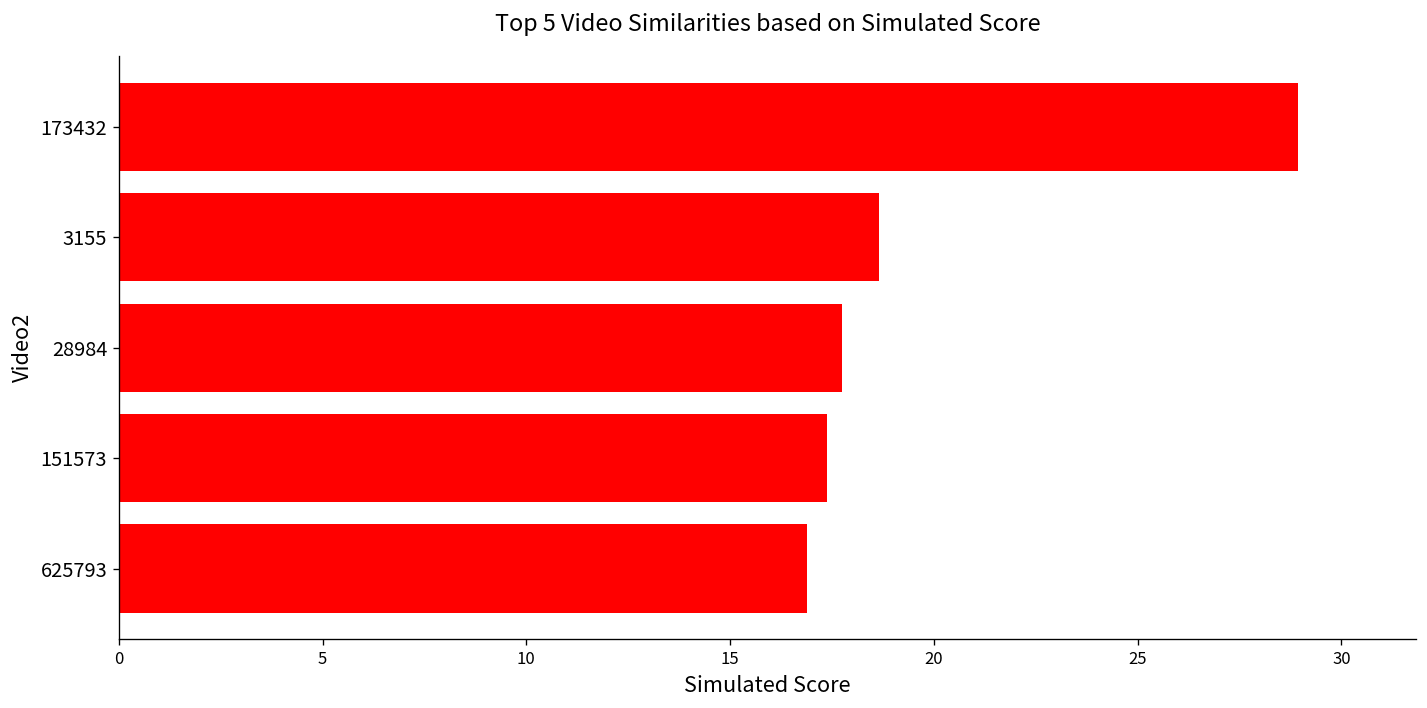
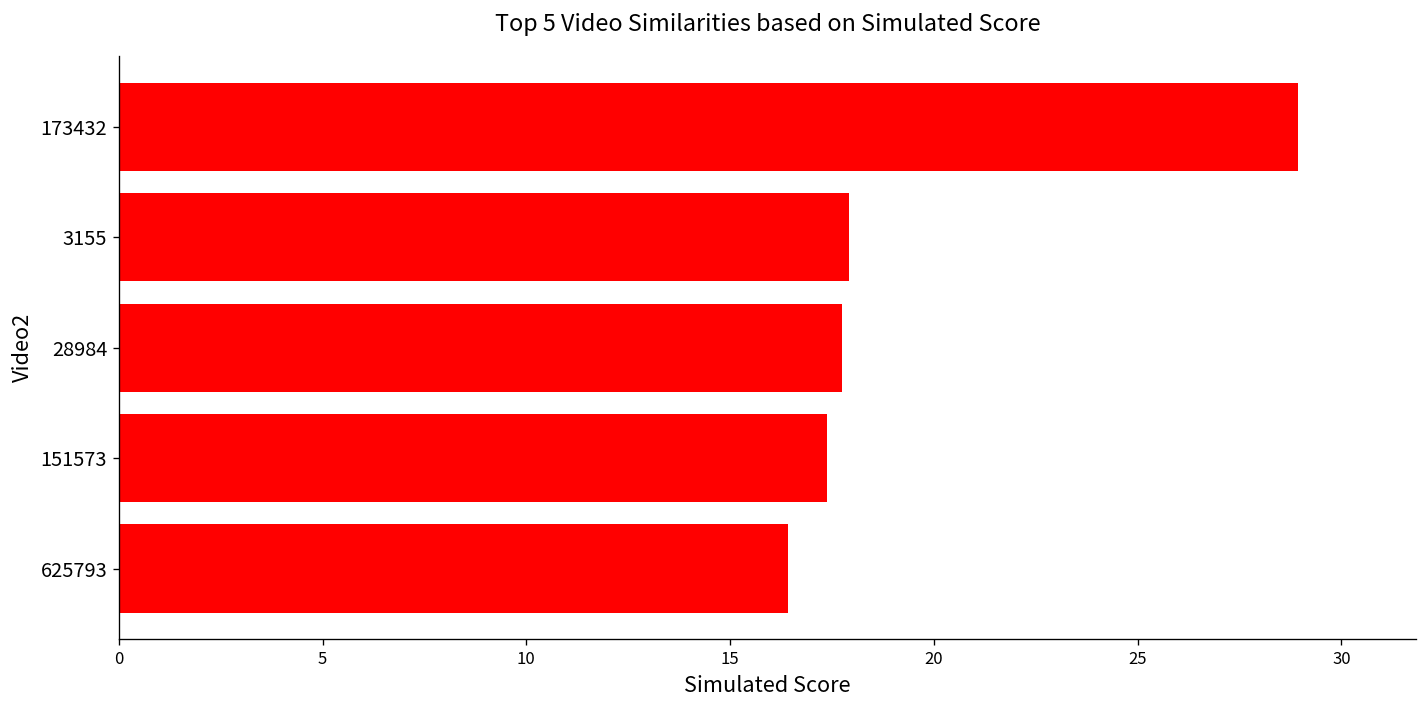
  {
    "173432": 28.9,
-   "3155": 18.6,
+   "3155": 17.9,
    "28984": 17.7,
    "151573": 17.4,
-   "625793": 16.9
+   "625793": 16.4
  }
